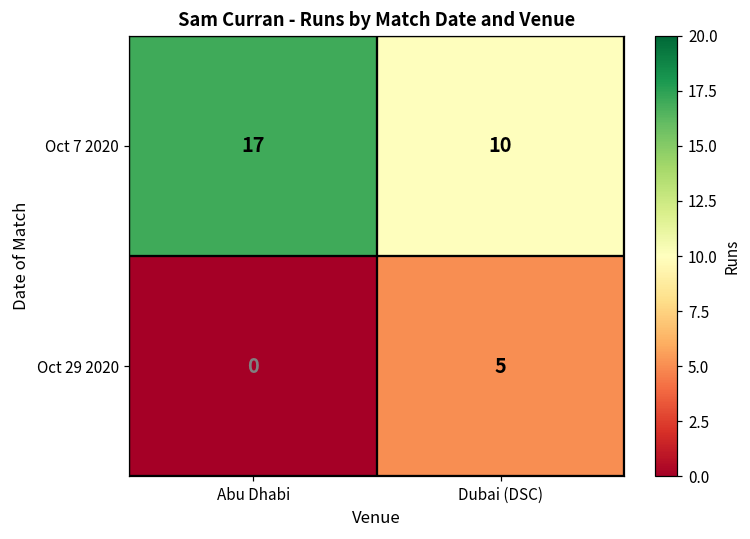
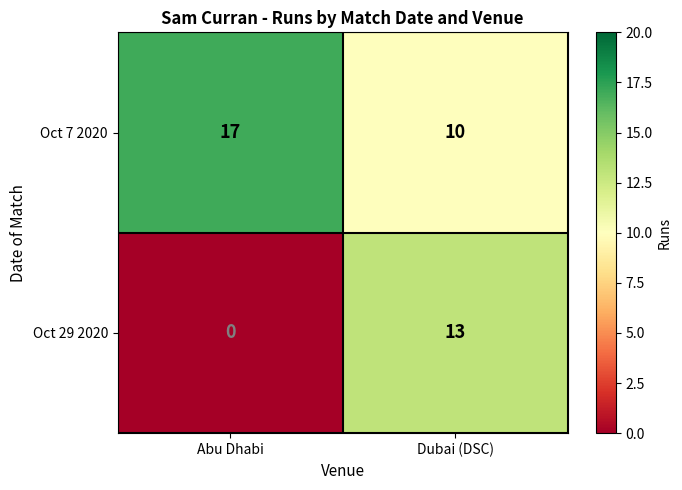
  {
    "Oct 7 2020": {
      "Abu Dhabi": 17,
      "Dubai (DSC)": 10
    },
    "Oct 29 2020": {
      "Abu Dhabi": 0,
-     "Dubai (DSC)": 5
+     "Dubai (DSC)": 13
    }
  }
